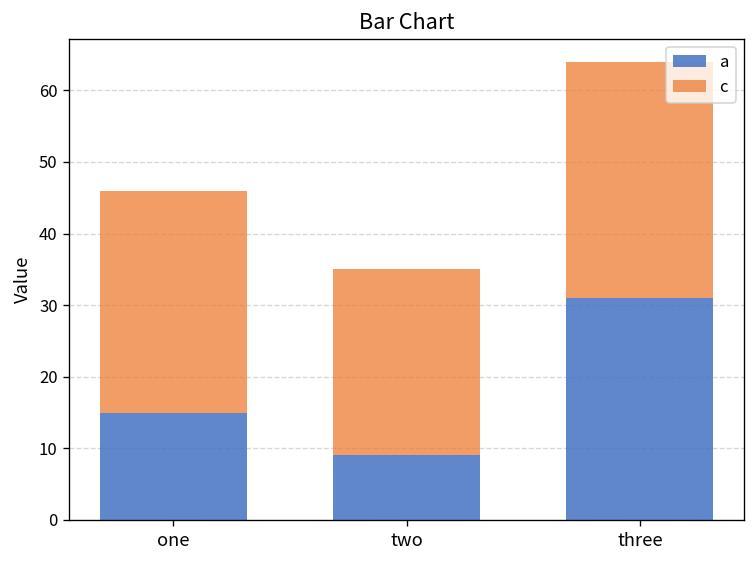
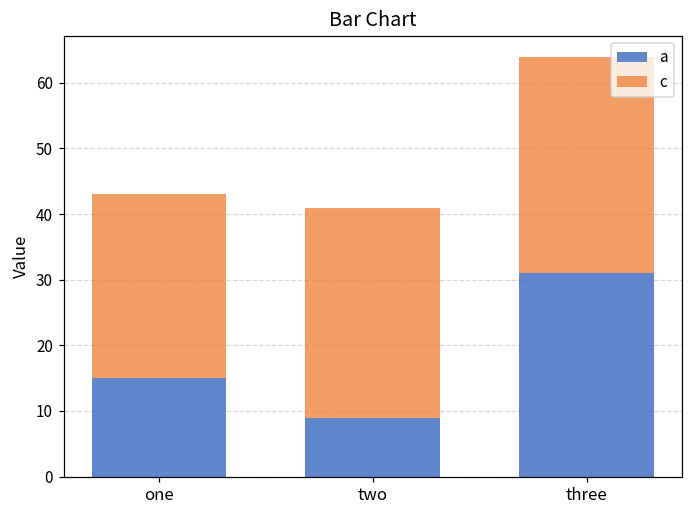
  {
    "a": {
      "one": 15,
      "two": 9,
      "three": 31
    },
    "c": {
-     "one": 31,
-     "two": 26,
+     "one": 28,
+     "two": 32,
      "three": 33
    }
  }
